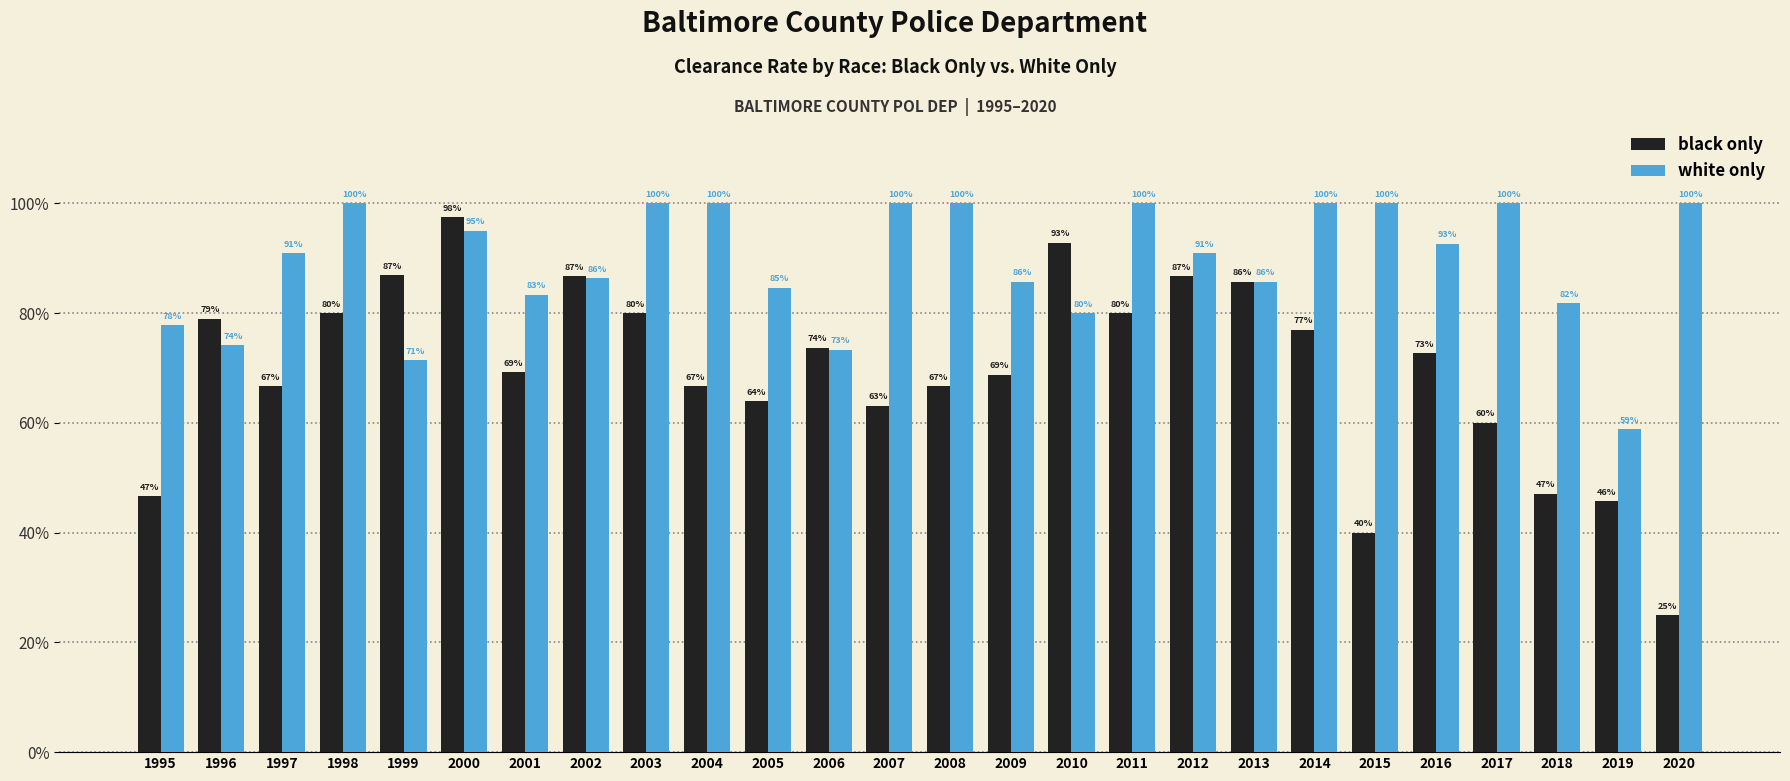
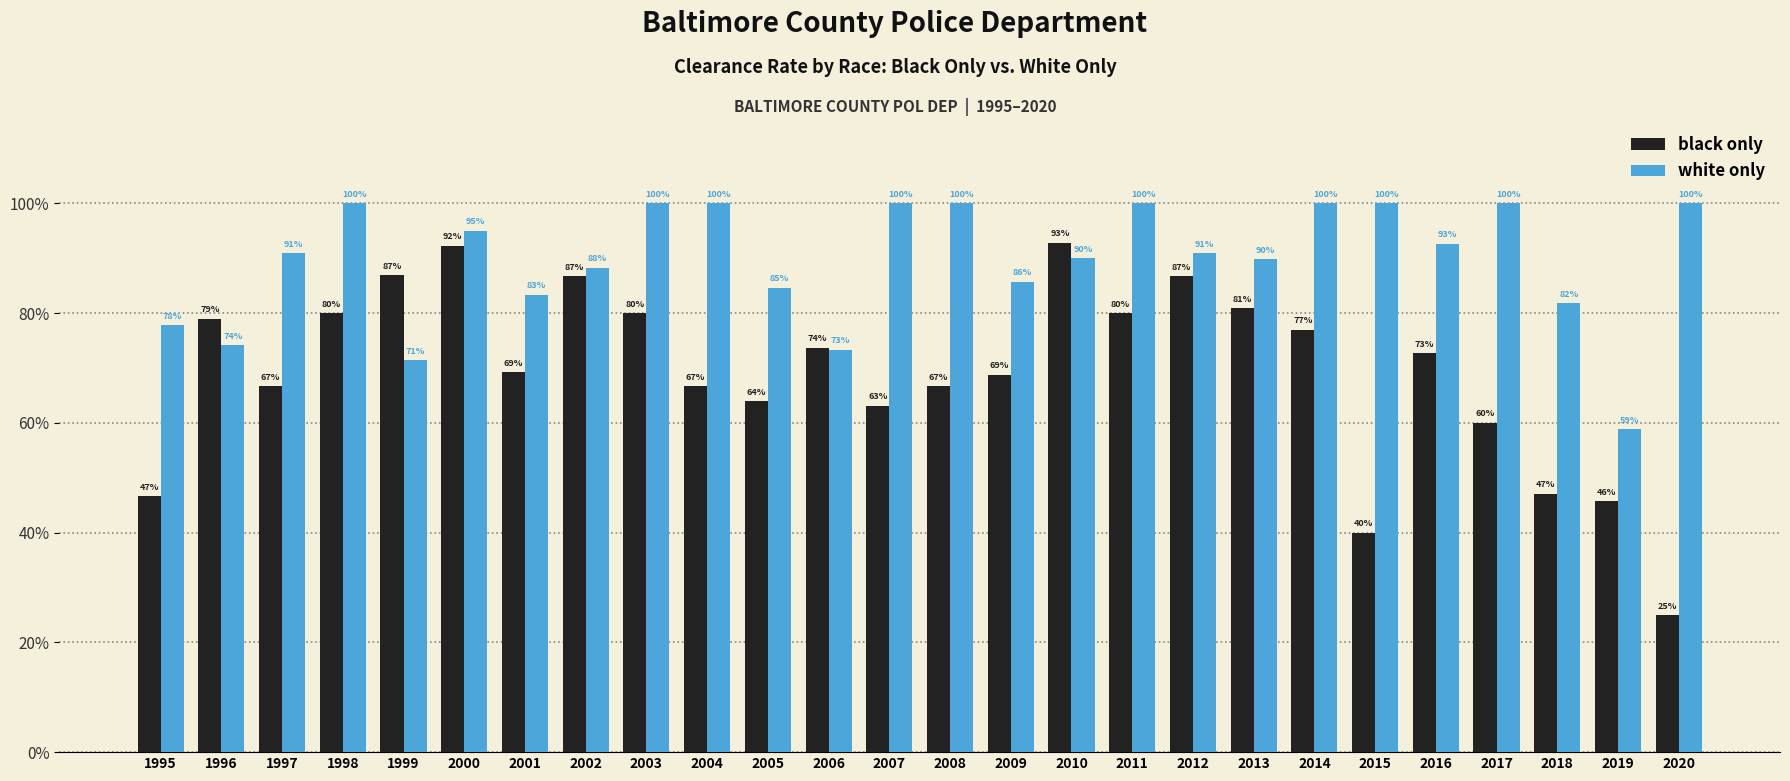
  {
    "black only": {
      "1995": "47%",
      "1996": "79%",
      "1997": "67%",
      "1998": "80%",
      "1999": "87%",
-     "2000": "98%",
+     "2000": "92%",
      "2001": "69%",
      "2002": "87%",
      "2003": "80%",
      "2004": "67%",
      "2005": "64%",
      "2006": "74%",
      "2007": "63%",
      "2008": "67%",
      "2009": "69%",
      "2010": "93%",
      "2011": "80%",
      "2012": "87%",
-     "2013": "86%",
+     "2013": "81%",
      "2014": "77%",
      "2015": "40%",
      "2016": "73%",
      "2017": "60%",
      "2018": "47%",
      "2019": "46%",
      "2020": "25%"
    },
    "white only": {
      "1995": "78%",
      "1996": "74%",
      "1997": "91%",
      "1998": "100%",
      "1999": "71%",
      "2000": "95%",
      "2001": "83%",
-     "2002": "86%",
+     "2002": "88%",
      "2003": "100%",
      "2004": "100%",
      "2005": "85%",
      "2006": "73%",
      "2007": "100%",
      "2008": "100%",
      "2009": "86%",
-     "2010": "80%",
+     "2010": "90%",
      "2011": "100%",
      "2012": "91%",
-     "2013": "86%",
+     "2013": "90%",
      "2014": "100%",
      "2015": "100%",
      "2016": "93%",
      "2017": "100%",
      "2018": "82%",
      "2019": "59%",
      "2020": "100%"
    }
  }
